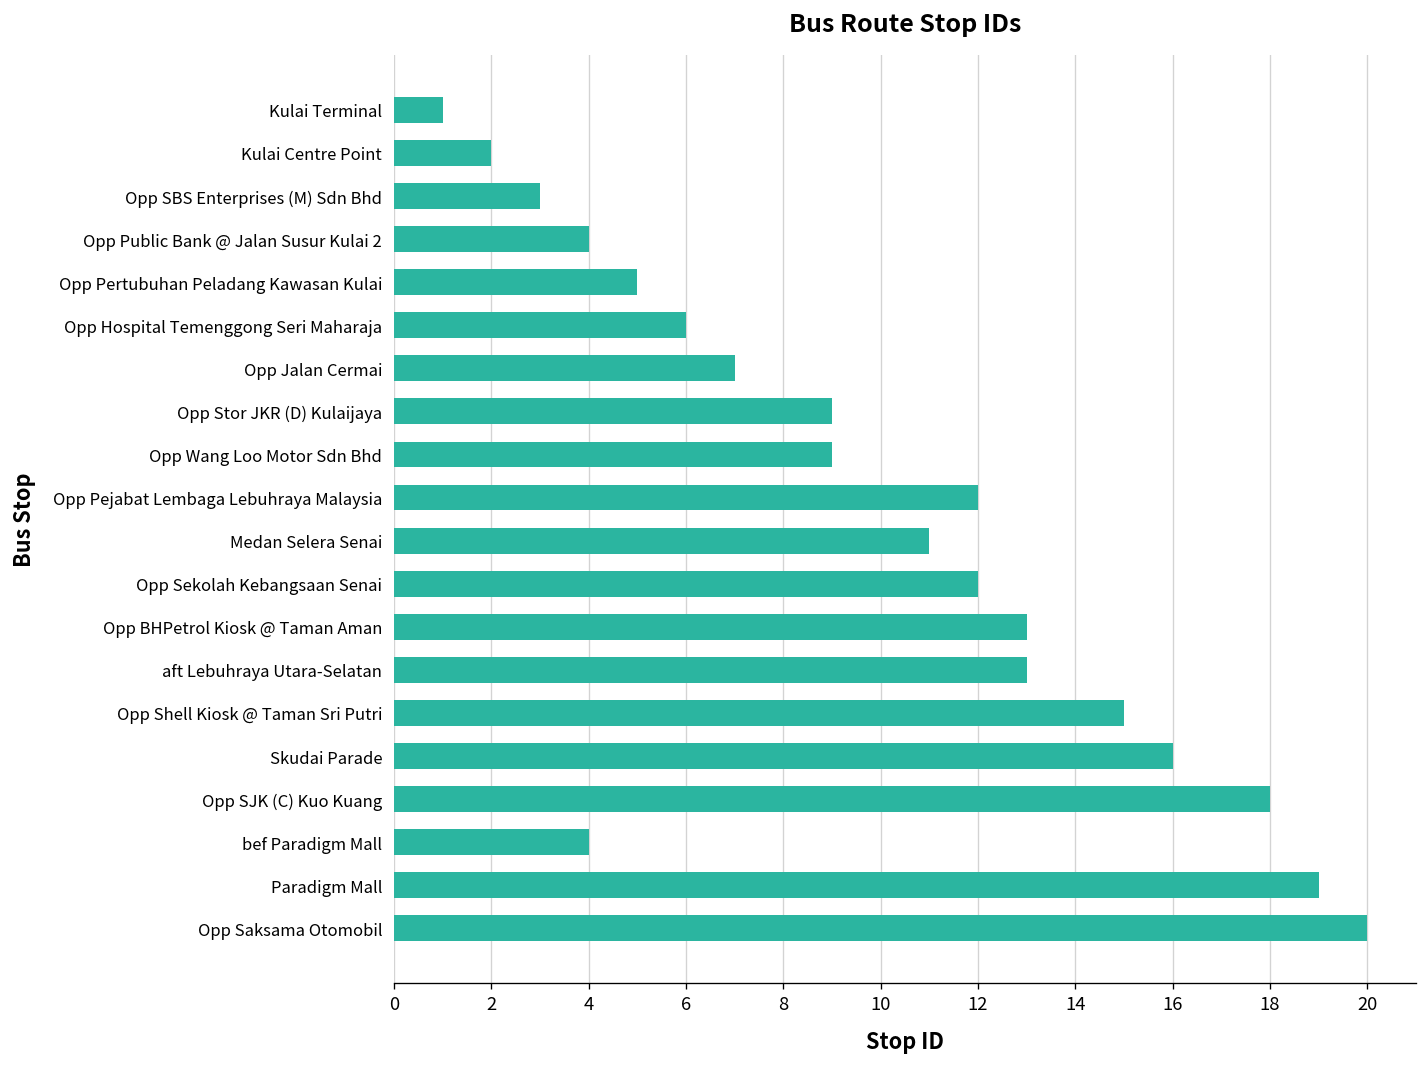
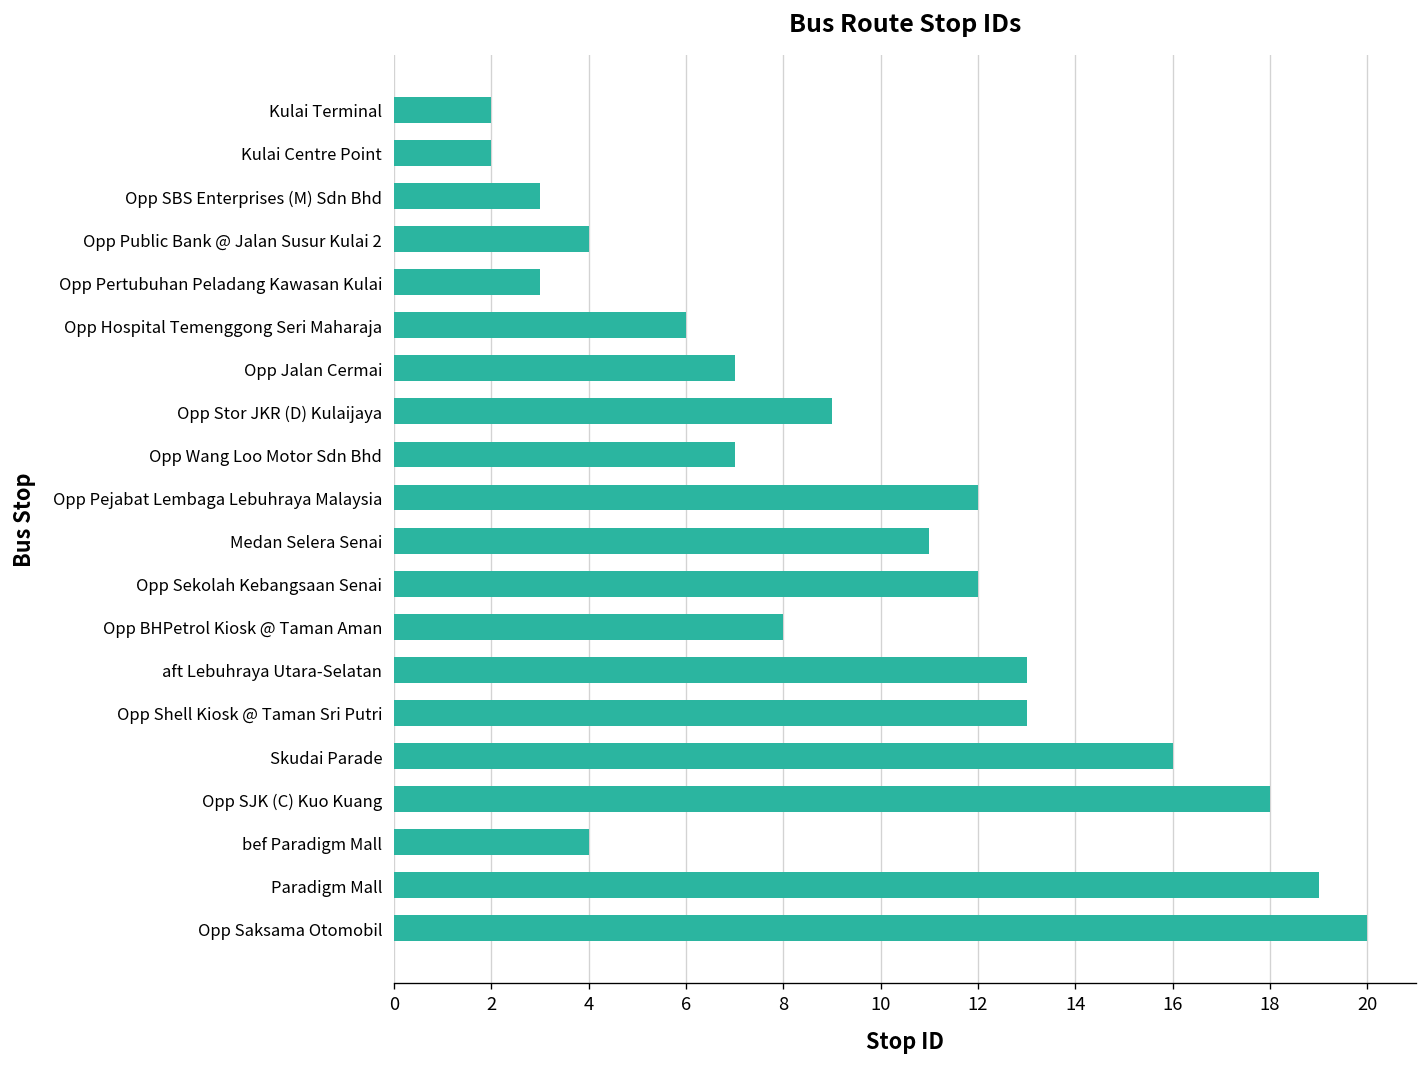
  {
-   "Kulai Terminal": 1,
+   "Kulai Terminal": 2,
    "Kulai Centre Point": 2,
    "Opp SBS Enterprises (M) Sdn Bhd": 3,
    "Opp Public Bank @ Jalan Susur Kulai 2": 4,
-   "Opp Pertubuhan Peladang Kawasan Kulai": 5,
+   "Opp Pertubuhan Peladang Kawasan Kulai": 3,
    "Opp Hospital Temenggong Seri Maharaja": 6,
    "Opp Jalan Cermai": 7,
    "Opp Stor JKR (D) Kulaijaya": 9,
-   "Opp Wang Loo Motor Sdn Bhd": 9,
+   "Opp Wang Loo Motor Sdn Bhd": 7,
    "Opp Pejabat Lembaga Lebuhraya Malaysia": 12,
    "Medan Selera Senai": 11,
    "Opp Sekolah Kebangsaan Senai": 12,
-   "Opp BHPetrol Kiosk @ Taman Aman": 13,
+   "Opp BHPetrol Kiosk @ Taman Aman": 8,
    "aft Lebuhraya Utara-Selatan": 13,
-   "Opp Shell Kiosk @ Taman Sri Putri": 15,
+   "Opp Shell Kiosk @ Taman Sri Putri": 13,
    "Skudai Parade": 16,
    "Opp SJK (C) Kuo Kuang": 18,
    "bef Paradigm Mall": 4,
    "Paradigm Mall": 19,
    "Opp Saksama Otomobil": 20
  }
